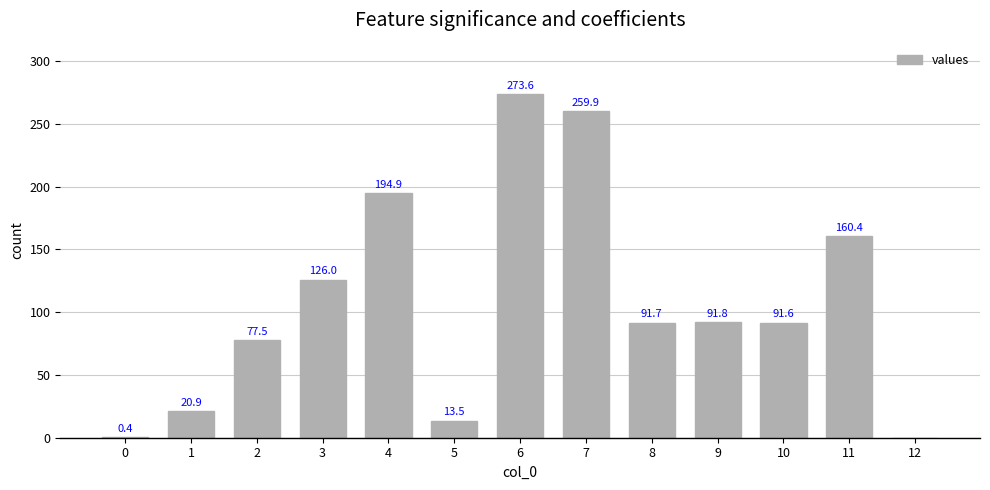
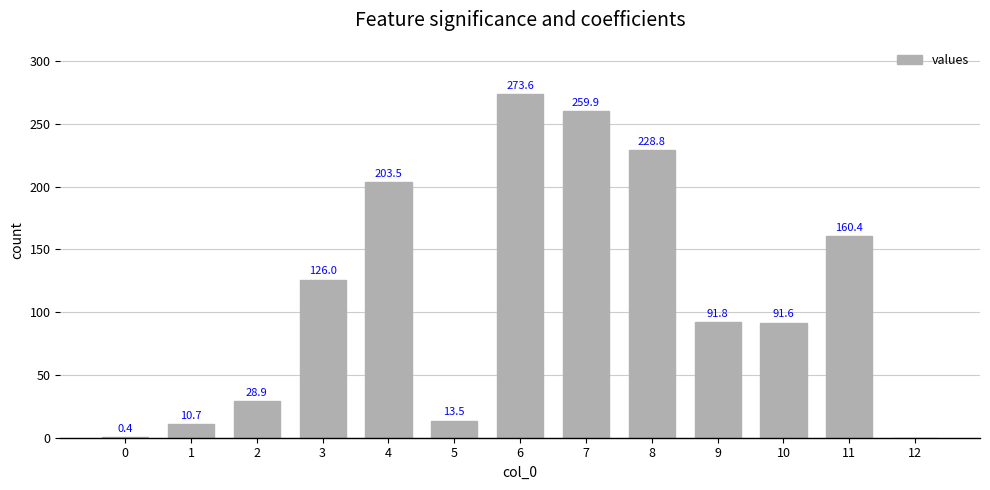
  {
    "0": 0.4,
-   "1": 20.9,
-   "2": 77.5,
+   "1": 10.7,
+   "2": 28.9,
    "3": 126.0,
-   "4": 194.9,
+   "4": 203.5,
    "5": 13.5,
    "6": 273.6,
    "7": 259.9,
-   "8": 91.7,
+   "8": 228.8,
    "9": 91.8,
    "10": 91.6,
    "11": 160.4
  }
